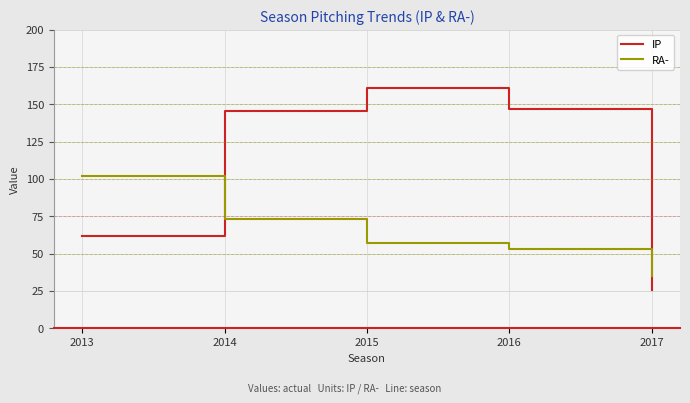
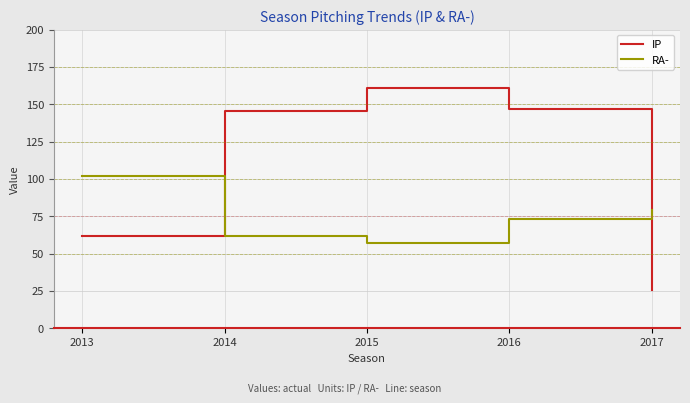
  {
    "IP": {
      "2013": 62,
      "2014": 145,
      "2015": 161,
      "2016": 147,
      "2017": 25
    },
    "RA-": {
      "2013": 102,
-     "2014": 73,
+     "2014": 62,
      "2015": 57,
-     "2016": 53,
-     "2017": 35
+     "2016": 73,
+     "2017": 79
    }
  }
